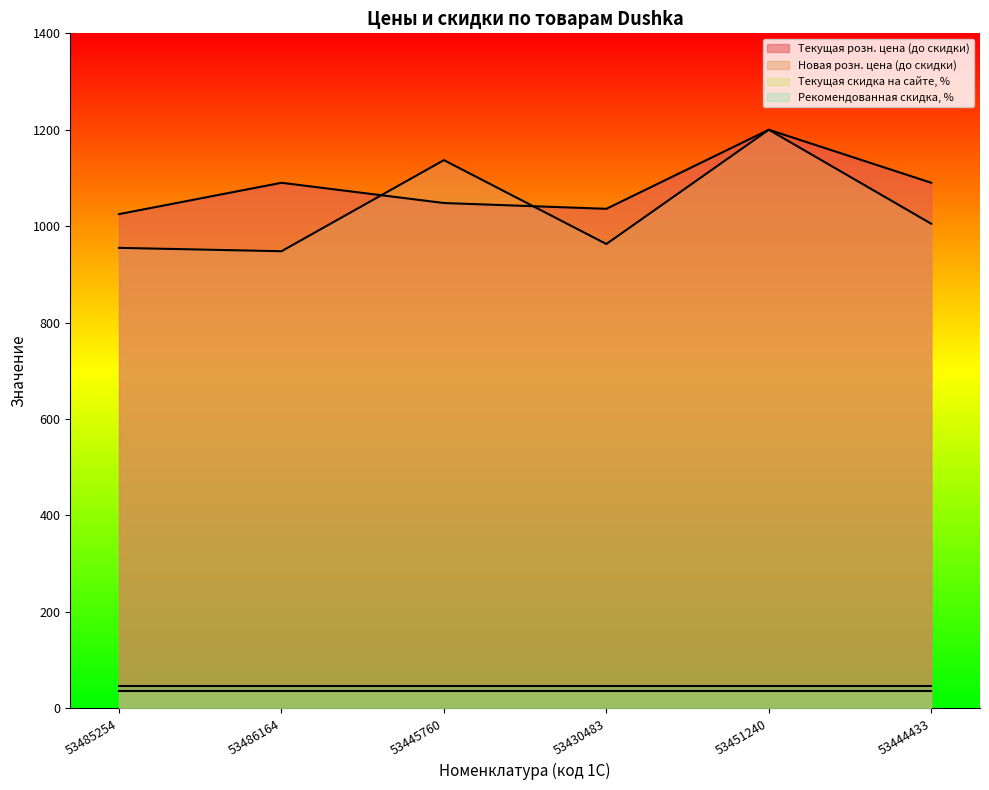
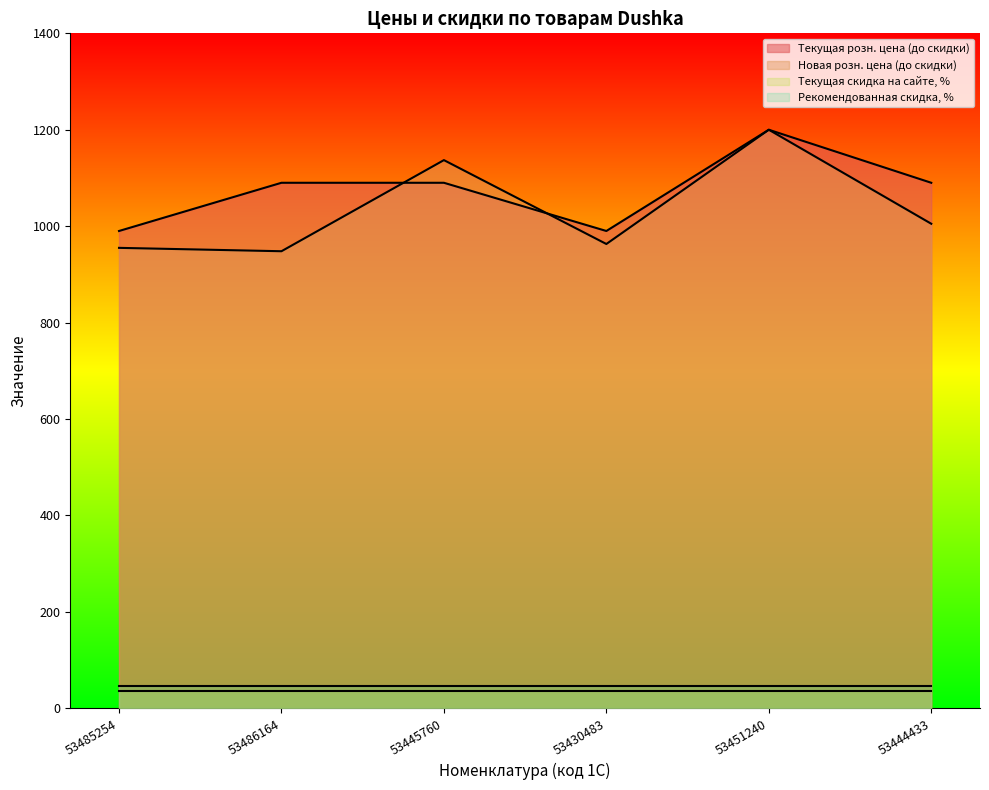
  {
    "Текущая розн. цена (до скидки)": {
-     "53485254": 1030,
+     "53485254": 990,
      "53486164": 1090,
-     "53445760": 1050,
-     "53430483": 1040,
+     "53445760": 1090,
+     "53430483": 990,
      "53444433": 1090
    },
    "Рекомендованная скидка, %": {
      "53485254": 50,
      "53486164": 50,
      "53445760": 50,
      "53430483": 50,
      "53451240": 50,
      "53444433": 50
    }
  }
